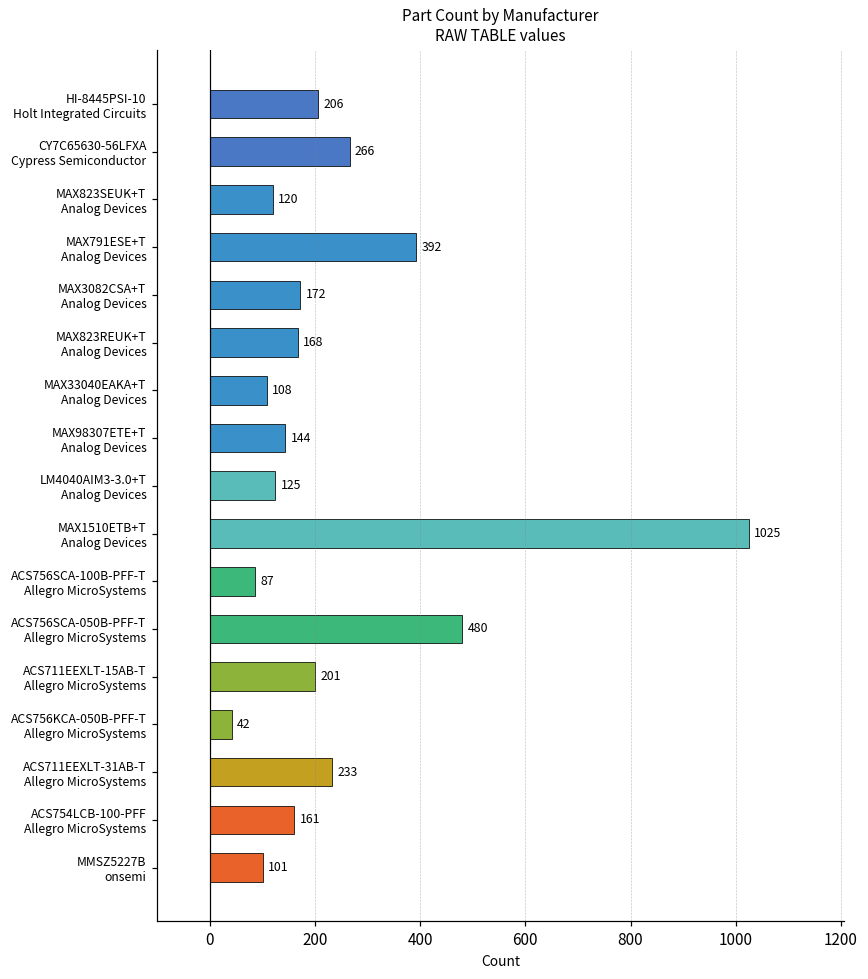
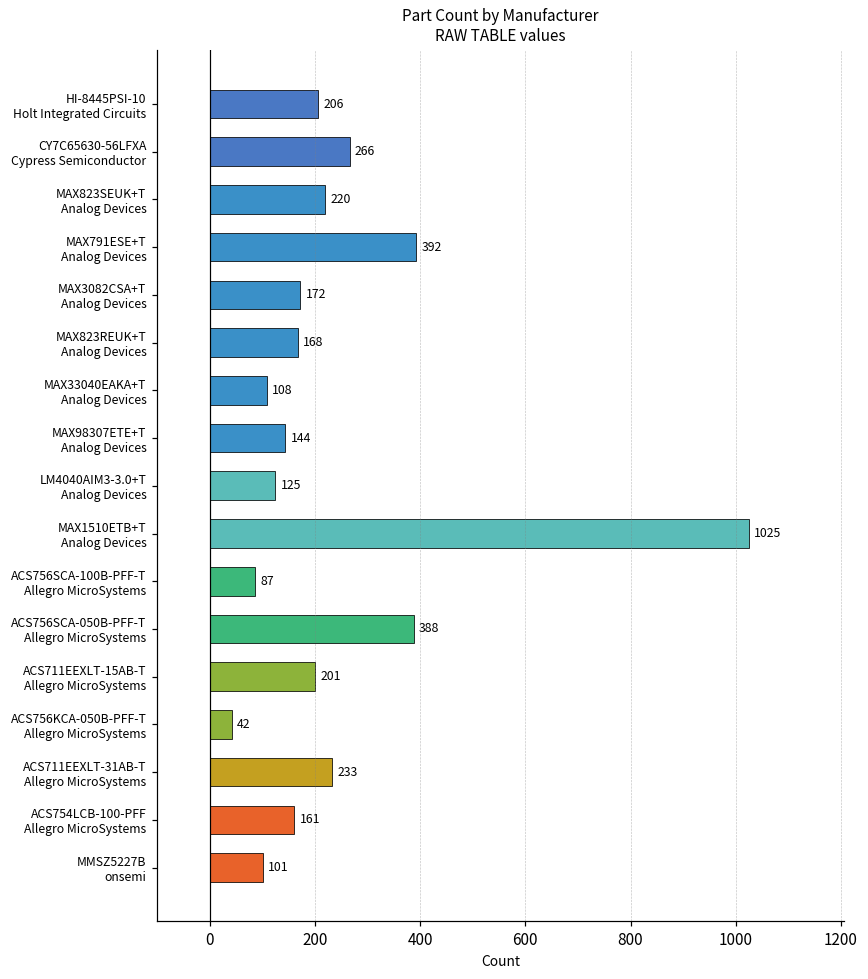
  {
    "HI-8445PSI-10 Holt Integrated Circuits": 206,
    "CY7C65630-56LFXA Cypress Semiconductor": 266,
-   "MAX823SEUK+T Analog Devices": 120,
+   "MAX823SEUK+T Analog Devices": 220,
    "MAX791ESE+T Analog Devices": 392,
    "MAX3082CSA+T Analog Devices": 172,
    "MAX823REUK+T Analog Devices": 168,
    "MAX33040EAKA+T Analog Devices": 108,
    "MAX98307ETE+T Analog Devices": 144,
    "LM4040AIM3-3.0+T Analog Devices": 125,
    "MAX1510ETB+T Analog Devices": 1025,
    "ACS756SCA-100B-PFF-T Allegro MicroSystems": 87,
-   "ACS756SCA-050B-PFF-T Allegro MicroSystems": 480,
+   "ACS756SCA-050B-PFF-T Allegro MicroSystems": 388,
    "ACS711EEXLT-15AB-T Allegro MicroSystems": 201,
    "ACS756KCA-050B-PFF-T Allegro MicroSystems": 42,
    "ACS711EEXLT-31AB-T Allegro MicroSystems": 233,
    "ACS754LCB-100-PFF Allegro MicroSystems": 161,
    "MMSZ5227B onsemi": 101
  }
